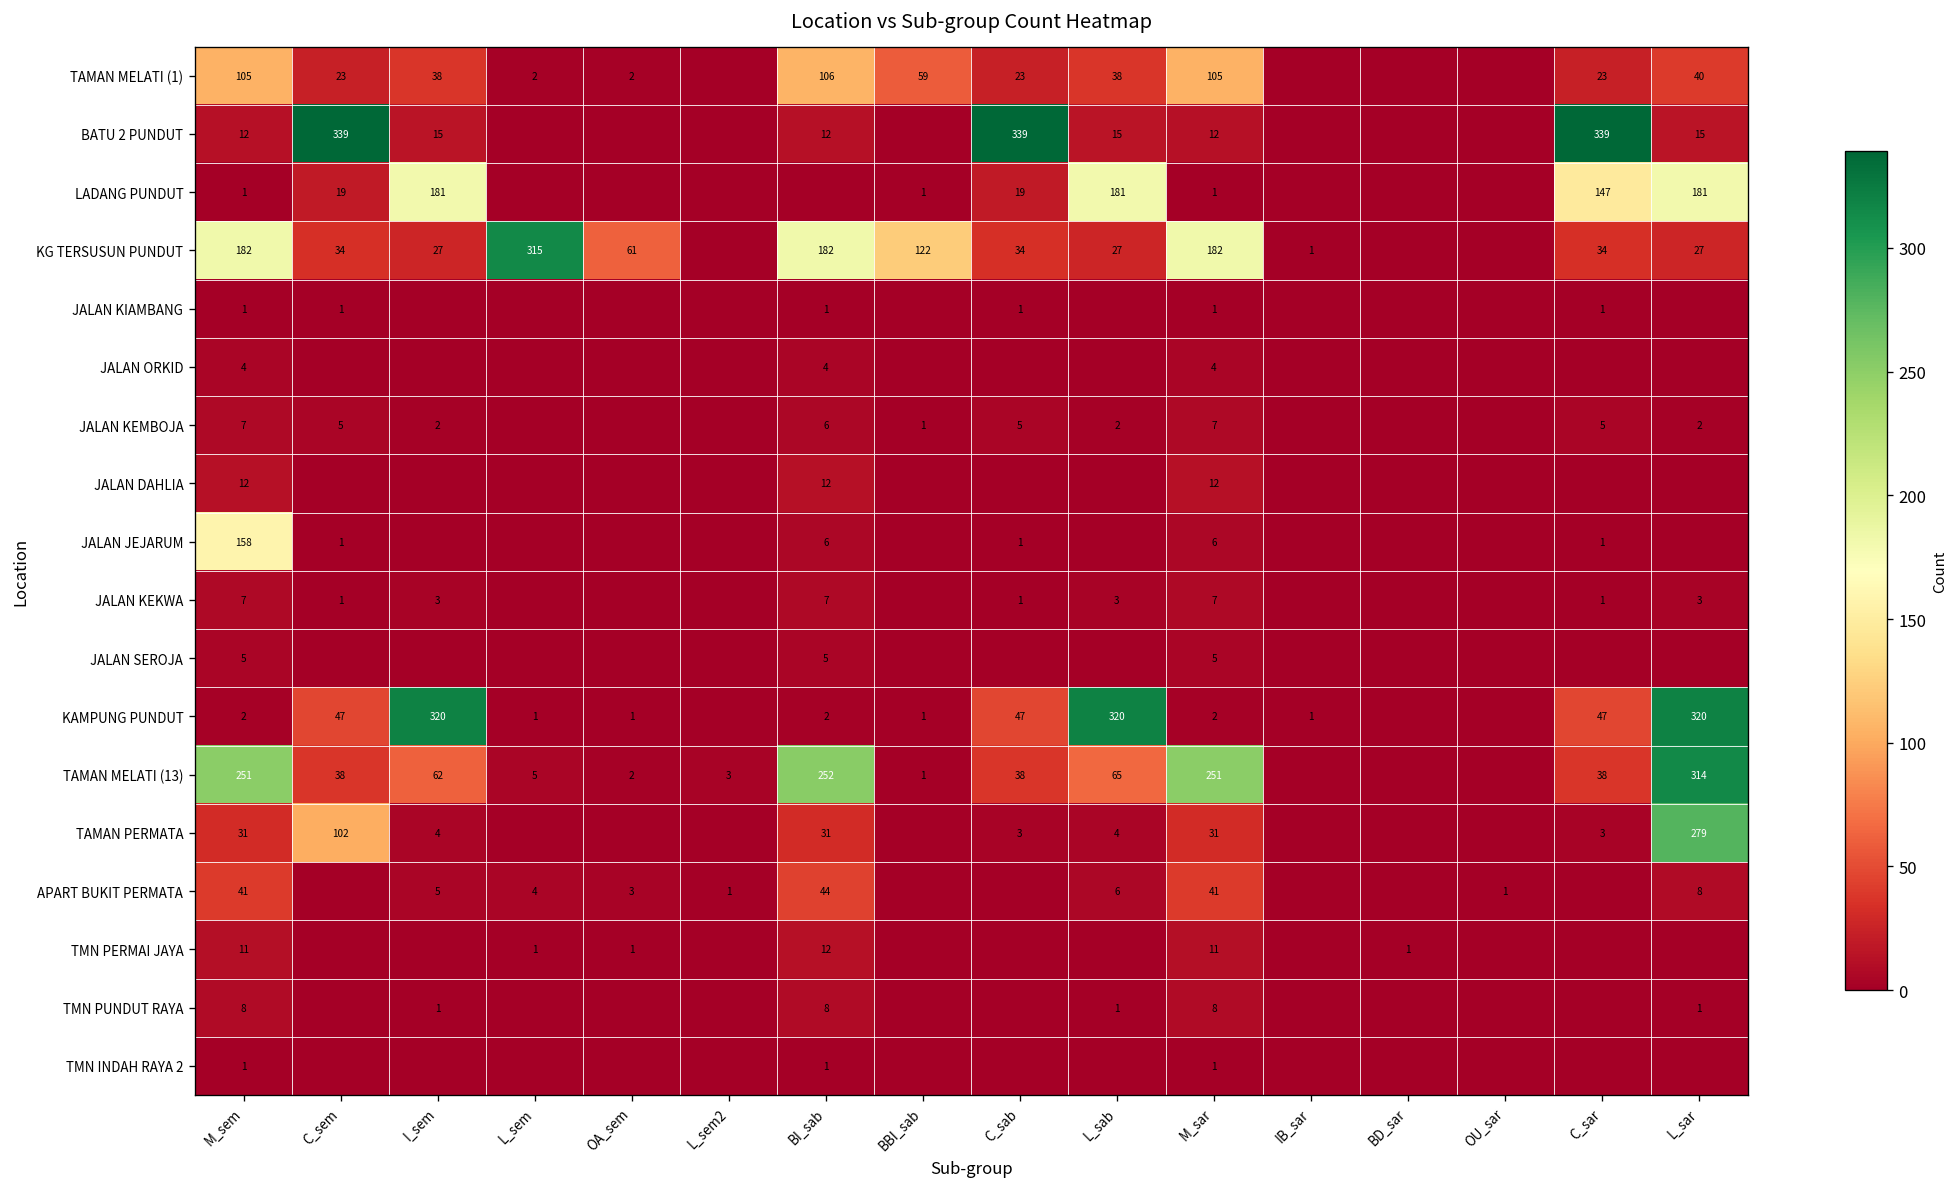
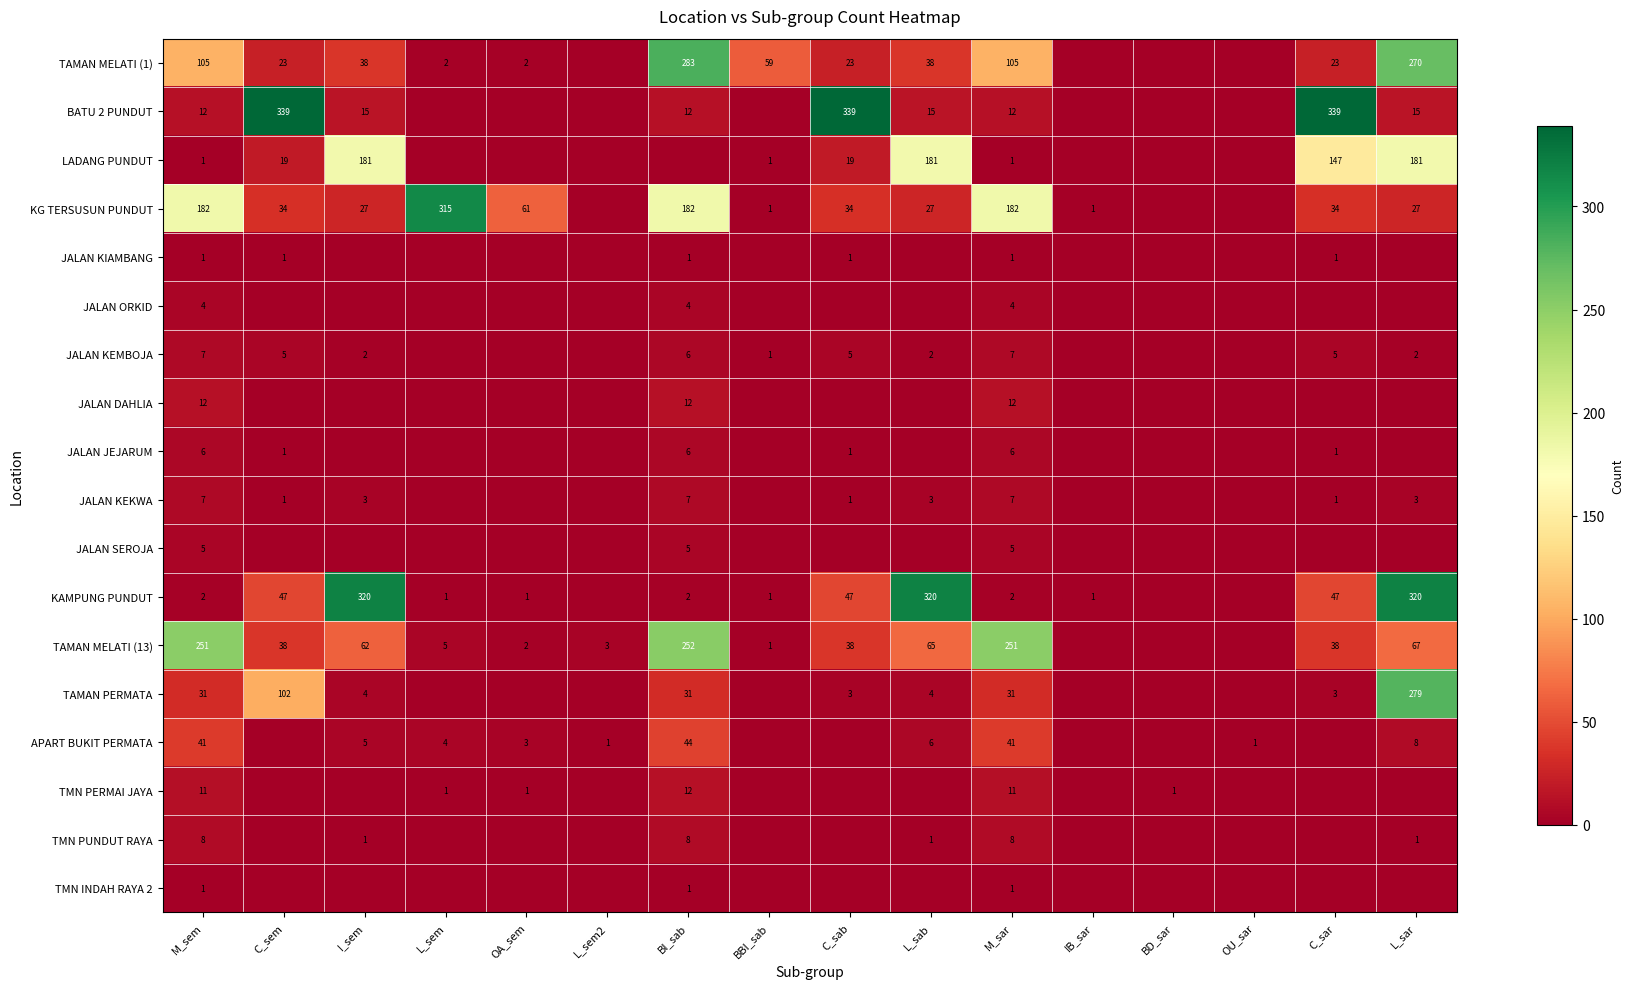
  {
    "TAMAN MELATI (1)": {
      "M_sem": 105,
      "C_sem": 23,
      "I_sem": 38,
      "L_sem": 2,
      "OA_sem": 2,
-     "BI_sab": 106,
+     "BI_sab": 283,
      "BBI_sab": 59,
      "C_sab": 23,
      "L_sab": 38,
      "M_sar": 105,
      "C_sar": 23,
-     "L_sar": 40
+     "L_sar": 270
    },
    "BATU 2 PUNDUT": {
      "M_sem": 12,
      "C_sem": 339,
      "I_sem": 15,
      "BI_sab": 12,
      "C_sab": 339,
      "L_sab": 15,
      "M_sar": 12,
      "C_sar": 339,
      "L_sar": 15
    },
    "LADANG PUNDUT": {
      "M_sem": 1,
      "C_sem": 19,
      "I_sem": 181,
      "BBI_sab": 1,
      "C_sab": 19,
      "L_sab": 181,
      "M_sar": 1,
      "C_sar": 147,
      "L_sar": 181
    },
    "KG TERSUSUN PUNDUT": {
      "M_sem": 182,
      "C_sem": 34,
      "I_sem": 27,
      "L_sem": 315,
      "OA_sem": 61,
      "BI_sab": 182,
-     "BBI_sab": 122,
+     "BBI_sab": 1,
      "C_sab": 34,
      "L_sab": 27,
      "M_sar": 182,
      "IB_sar": 1,
      "C_sar": 34,
      "L_sar": 27
    },
    "JALAN KIAMBANG": {
      "M_sem": 1,
      "C_sem": 1,
      "BI_sab": 1,
      "C_sab": 1,
      "M_sar": 1,
      "C_sar": 1
    },
    "JALAN ORKID": {
      "M_sem": 4,
      "BI_sab": 4,
      "M_sar": 4
    },
    "JALAN KEMBOJA": {
      "M_sem": 7,
      "C_sem": 5,
      "I_sem": 2,
      "BI_sab": 6,
      "BBI_sab": 1,
      "C_sab": 5,
      "L_sab": 2,
      "M_sar": 7,
      "C_sar": 5,
      "L_sar": 2
    },
    "JALAN DAHLIA": {
      "M_sem": 12,
      "BI_sab": 12,
      "M_sar": 12
    },
    "JALAN JEJARUM": {
-     "M_sem": 158,
+     "M_sem": 6,
      "C_sem": 1,
      "BI_sab": 6,
      "C_sab": 1,
      "M_sar": 6,
      "C_sar": 1
    },
    "JALAN KEKWA": {
      "M_sem": 7,
      "C_sem": 1,
      "I_sem": 3,
      "BI_sab": 7,
      "C_sab": 1,
      "L_sab": 3,
      "M_sar": 7,
      "C_sar": 1,
      "L_sar": 3
    },
    "JALAN SEROJA": {
      "M_sem": 5,
      "BI_sab": 5,
      "M_sar": 5
    },
    "KAMPUNG PUNDUT": {
      "M_sem": 2,
      "C_sem": 47,
      "I_sem": 320,
      "L_sem": 1,
      "OA_sem": 1,
      "BI_sab": 2,
      "BBI_sab": 1,
      "C_sab": 47,
      "L_sab": 320,
      "M_sar": 2,
      "IB_sar": 1,
      "C_sar": 47,
      "L_sar": 320
    },
    "TAMAN MELATI (13)": {
      "M_sem": 251,
      "C_sem": 38,
      "I_sem": 62,
      "L_sem": 5,
      "OA_sem": 2,
      "L_sem2": 3,
      "BI_sab": 252,
      "BBI_sab": 1,
      "C_sab": 38,
      "L_sab": 65,
      "M_sar": 251,
      "C_sar": 38,
-     "L_sar": 314
+     "L_sar": 67
    },
    "TAMAN PERMATA": {
      "M_sem": 31,
      "C_sem": 102,
      "I_sem": 4,
      "BI_sab": 31,
      "C_sab": 3,
      "L_sab": 4,
      "M_sar": 31,
      "C_sar": 3,
      "L_sar": 279
    },
    "APART BUKIT PERMATA": {
      "M_sem": 41,
      "I_sem": 5,
      "L_sem": 4,
      "OA_sem": 3,
      "L_sem2": 1,
      "BI_sab": 44,
      "L_sab": 6,
      "M_sar": 41,
      "OU_sar": 1,
      "L_sar": 8
    },
    "TMN PERMAI JAYA": {
      "M_sem": 11,
      "L_sem": 1,
      "OA_sem": 1,
      "BI_sab": 12,
      "M_sar": 11,
      "BD_sar": 1
    },
    "TMN PUNDUT RAYA": {
      "M_sem": 8,
      "I_sem": 1,
      "BI_sab": 8,
      "L_sab": 1,
      "M_sar": 8,
      "L_sar": 1
    },
    "TMN INDAH RAYA 2": {
      "M_sem": 1,
      "BI_sab": 1,
      "M_sar": 1
    }
  }
